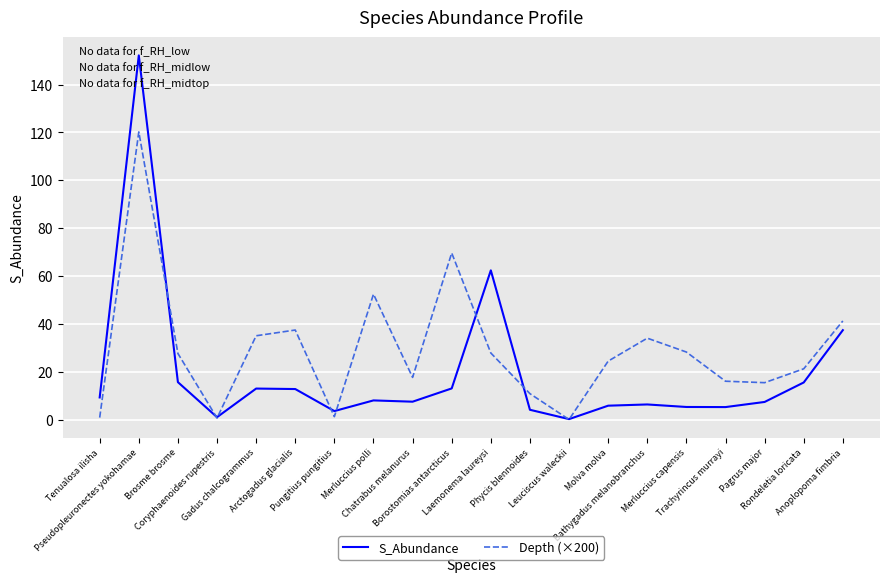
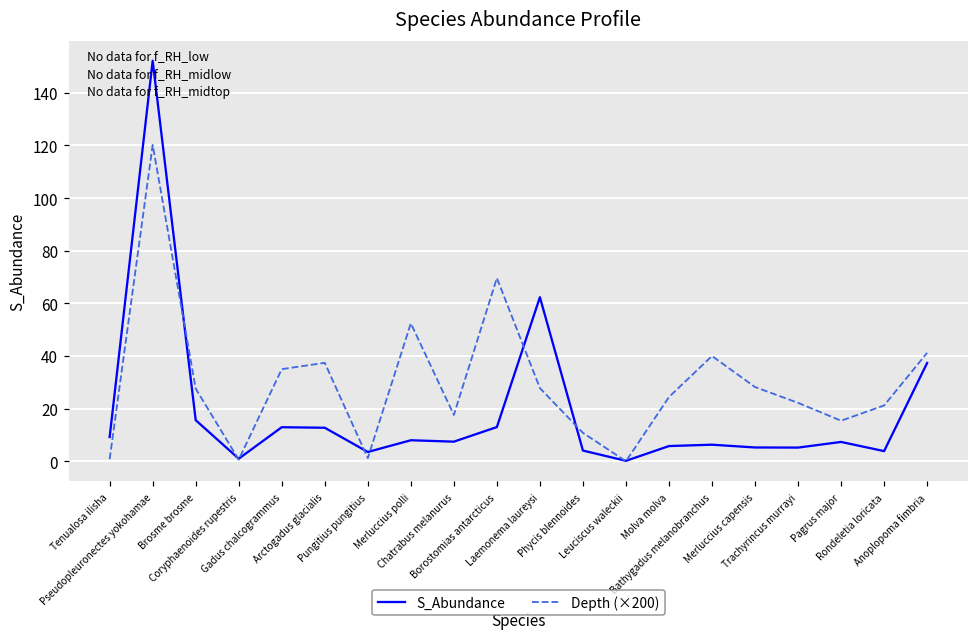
  {
    "S_Abundance": {
      "Tenualosa ilisha": 9,
      "Pseudopleuronectes yokohamae": 152,
      "Brosme brosme": 16,
      "Gadus chalcogrammus": 13,
      "Arctogadus glacialis": 13,
      "Pungitius pungitius": 4,
      "Merluccius polli": 8,
      "Chatrabus melanurus": 7,
      "Borostomias antarcticus": 13,
      "Laemonema laureysi": 62,
      "Phycis blennoides": 4,
      "Molva molva": 6,
      "Bathygadus melanobranchus": 6,
      "Merluccius capensis": 5,
      "Trachyrincus murrayi": 5,
      "Pagrus major": 7,
-     "Rondeletia loricata": 15,
+     "Rondeletia loricata": 4,
      "Anoplopoma fimbria": 37
    },
    "Depth (×200)": {
      "Tenualosa ilisha": 1,
      "Pseudopleuronectes yokohamae": 120,
      "Brosme brosme": 28,
      "Gadus chalcogrammus": 35,
      "Arctogadus glacialis": 37,
      "Pungitius pungitius": 1,
      "Merluccius polli": 52,
      "Chatrabus melanurus": 18,
      "Borostomias antarcticus": 70,
      "Laemonema laureysi": 28,
      "Phycis blennoides": 11,
      "Molva molva": 24,
-     "Bathygadus melanobranchus": 34,
+     "Bathygadus melanobranchus": 40,
      "Merluccius capensis": 28,
-     "Trachyrincus murrayi": 16,
+     "Trachyrincus murrayi": 22,
      "Pagrus major": 15,
      "Rondeletia loricata": 21,
      "Anoplopoma fimbria": 41
    }
  }
